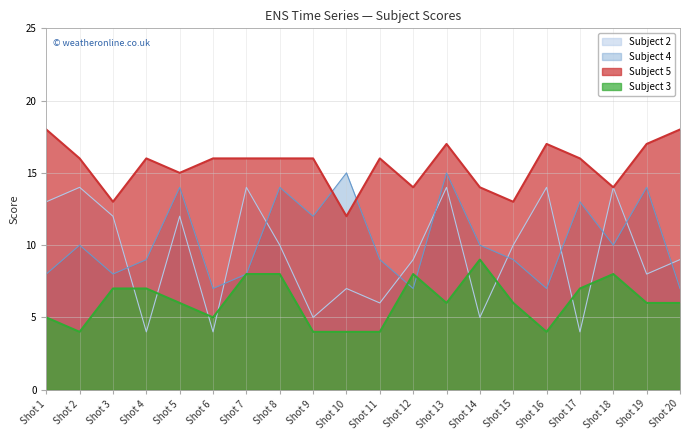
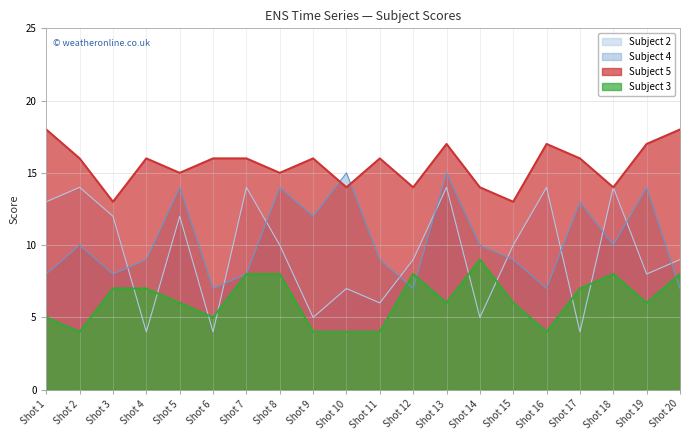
  {
    "Subject 5": {
      "Shot 1": 18,
      "Shot 2": 16,
      "Shot 3": 13,
      "Shot 4": 16,
      "Shot 5": 15,
      "Shot 6": 16,
      "Shot 7": 16,
-     "Shot 8": 16,
+     "Shot 8": 15,
      "Shot 9": 16,
-     "Shot 10": 12,
+     "Shot 10": 14,
      "Shot 11": 16,
      "Shot 12": 14,
      "Shot 13": 17,
      "Shot 14": 14,
      "Shot 15": 13,
      "Shot 16": 17,
      "Shot 17": 16,
      "Shot 19": 17,
      "Shot 20": 18
    },
    "Subject 3": {
      "Shot 1": 5,
      "Shot 2": 4,
      "Shot 3": 7,
      "Shot 4": 7,
      "Shot 5": 6,
      "Shot 6": 5,
      "Shot 8": 8,
      "Shot 9": 4,
      "Shot 10": 4,
      "Shot 11": 4,
      "Shot 12": 8,
      "Shot 13": 6,
      "Shot 14": 9,
      "Shot 15": 6,
      "Shot 16": 4,
      "Shot 17": 7,
      "Shot 18": 8,
      "Shot 19": 6,
-     "Shot 20": 6
+     "Shot 20": 8
    }
  }
